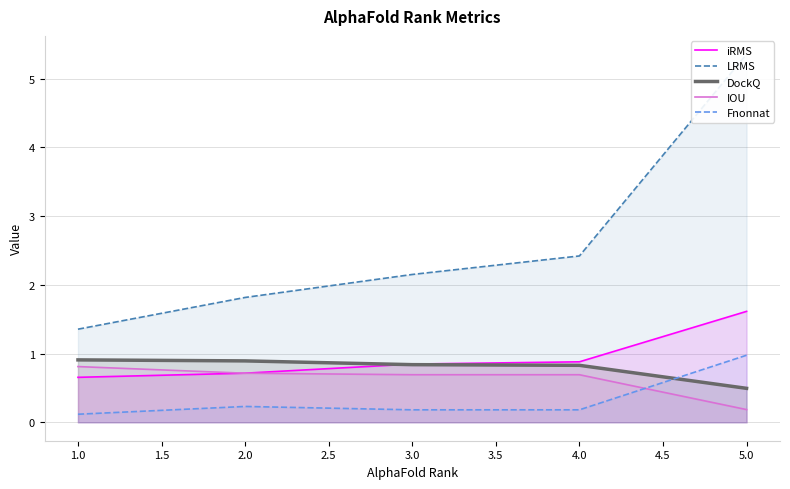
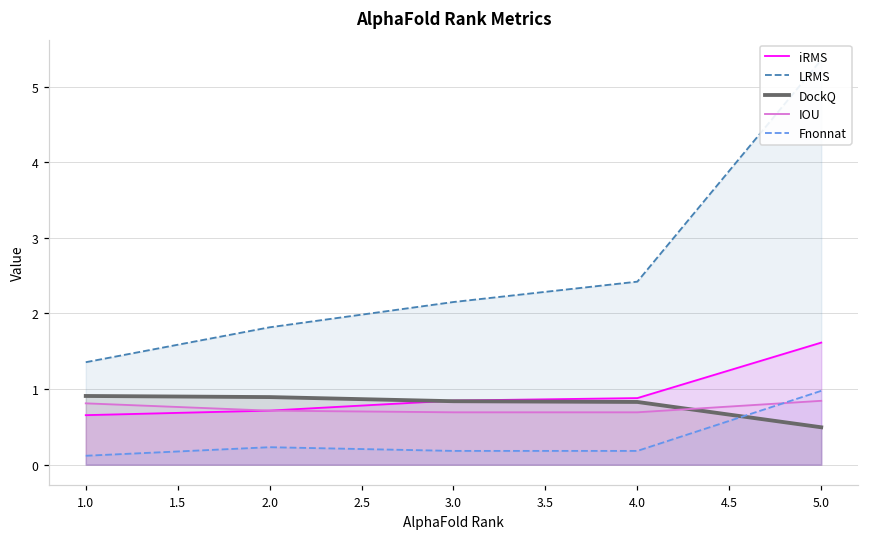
  {
    "iRMS": {
      "1.0": 0.7,
      "4.0": 0.9,
      "5.0": 1.6
    },
    "LRMS": {
      "1.0": 1.4,
      "2.0": 1.8,
      "3.0": 2.2,
      "4.0": 2.4
    },
    "DockQ": {
      "1.0": 0.9,
      "2.0": 0.9,
      "4.0": 0.8,
      "5.0": 0.5
    },
    "IOU": {
      "1.0": 0.8,
      "3.0": 0.7,
      "4.0": 0.7,
-     "5.0": 0.2
+     "5.0": 0.8
    },
    "Fnonnat": {
      "1.0": 0.1,
      "2.0": 0.2,
      "3.0": 0.2,
      "4.0": 0.2,
      "5.0": 1.0
    }
  }
